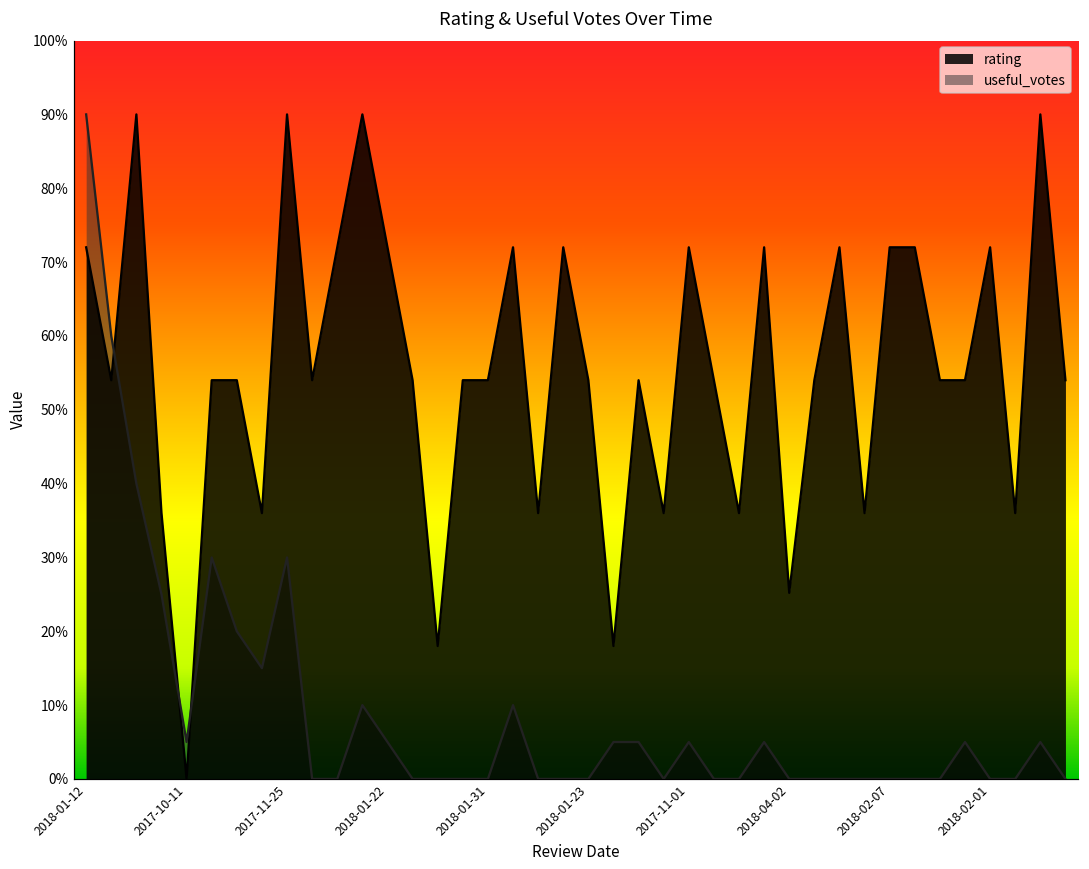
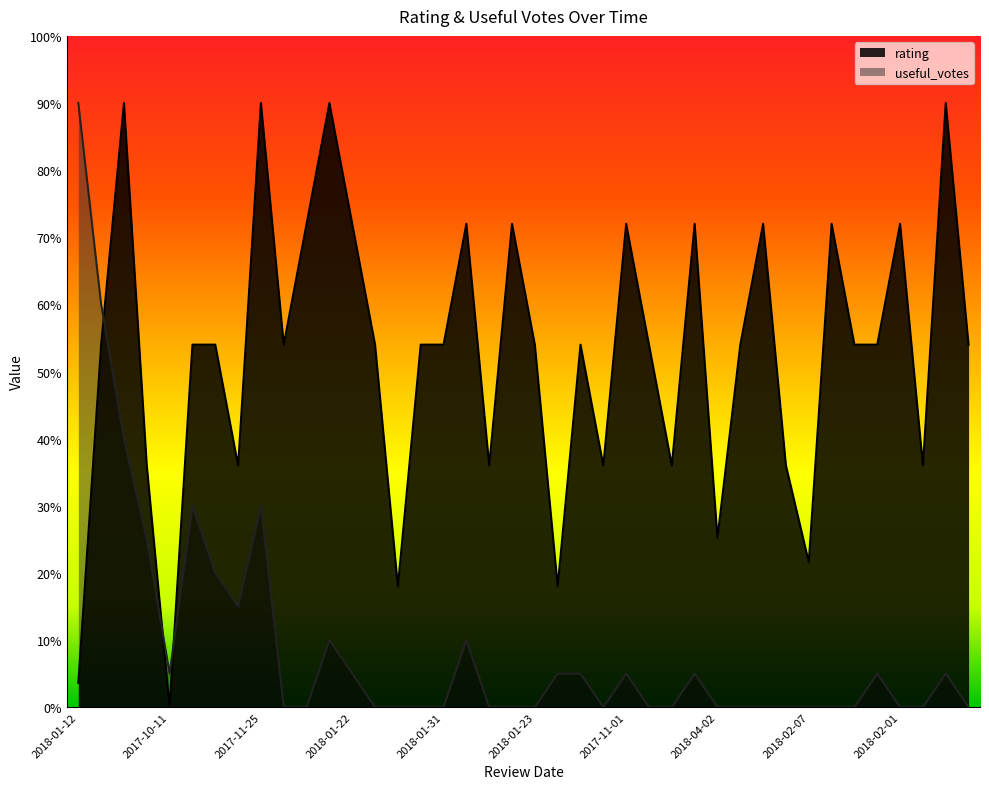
  {
    "rating": {
-     "2018-01-12": "72%",
+     "2018-01-12": "4%",
      "2017-10-11": "0%",
      "2018-04-02": "25%",
-     "2018-02-07": "72%",
+     "2018-02-07": "22%",
      "2018-02-01": "72%"
    },
    "useful_votes": {
      "2018-01-12": "90%",
      "2017-10-11": "5%",
      "2018-04-02": "0%",
      "2018-02-07": "0%",
      "2018-02-01": "0%"
    }
  }
